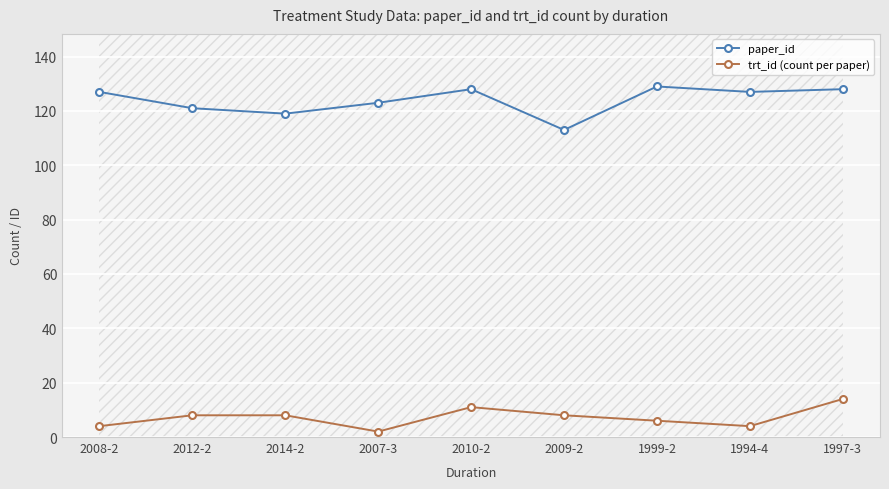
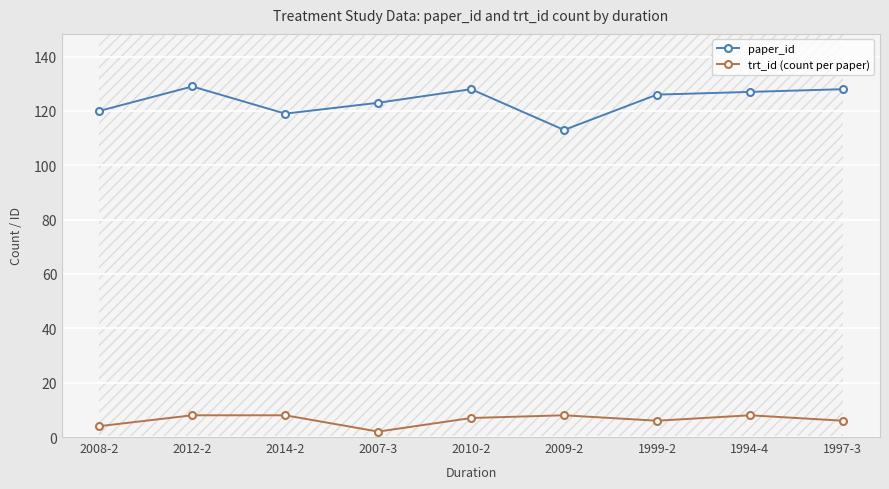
  {
    "paper_id": {
-     "2008-2": 127,
-     "2012-2": 121,
+     "2008-2": 120,
+     "2012-2": 129,
      "2014-2": 119,
      "2007-3": 123,
      "2010-2": 128,
      "2009-2": 113,
-     "1999-2": 129,
+     "1999-2": 126,
      "1994-4": 127,
      "1997-3": 128
    },
    "trt_id (count per paper)": {
      "2008-2": 4,
      "2012-2": 8,
      "2014-2": 8,
      "2007-3": 2,
-     "2010-2": 11,
+     "2010-2": 7,
      "2009-2": 8,
      "1999-2": 6,
-     "1994-4": 4,
-     "1997-3": 14
+     "1994-4": 8,
+     "1997-3": 6
    }
  }
